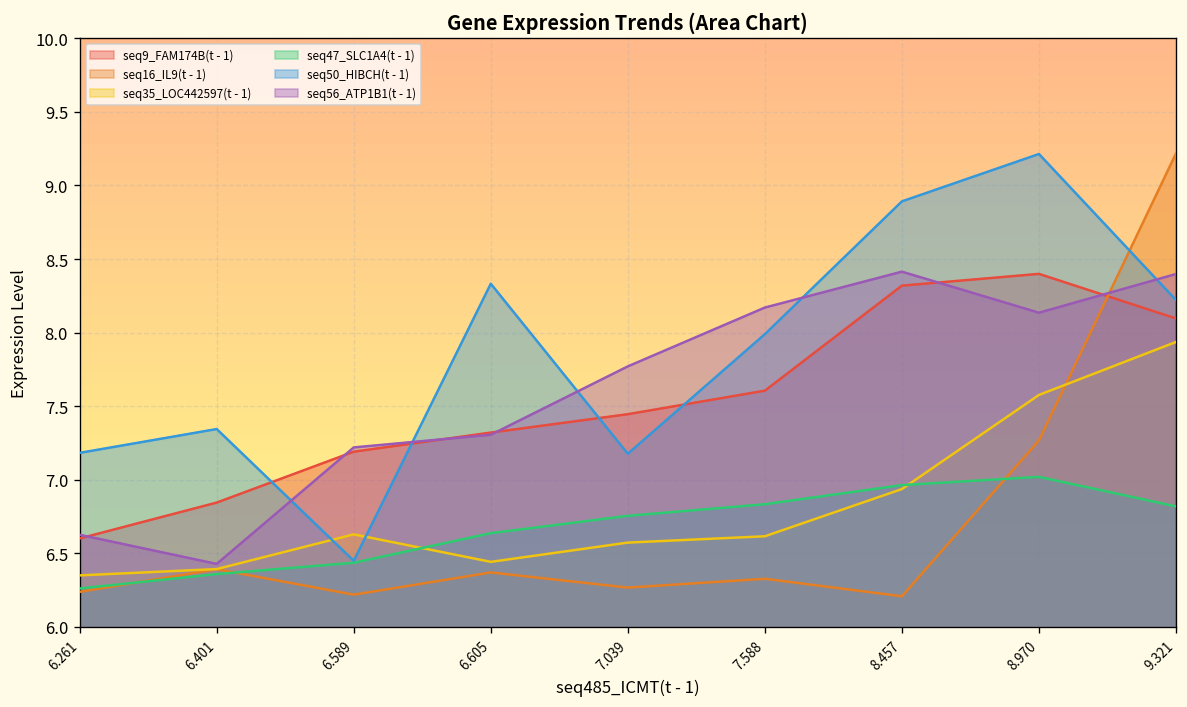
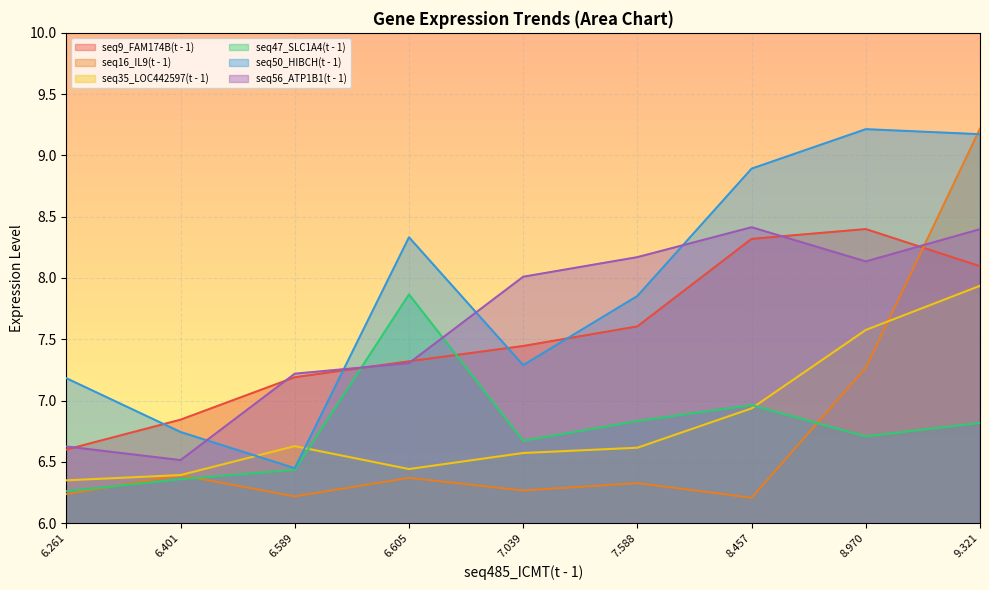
  {
    "seq47_SLC1A4(t - 1)": {
      "6.261": 6.26,
      "6.401": 6.36,
-     "6.605": 6.64,
-     "7.039": 6.75,
+     "6.605": 7.87,
+     "7.039": 6.67,
      "7.588": 6.83,
      "8.457": 6.96,
-     "8.970": 7.02,
+     "8.970": 6.71,
      "9.321": 6.82
    },
    "seq50_HIBCH(t - 1)": {
      "6.261": 7.18,
-     "6.401": 7.34,
+     "6.401": 6.74,
      "6.605": 8.33,
-     "7.039": 7.18,
-     "7.588": 7.99,
+     "7.039": 7.29,
+     "7.588": 7.85,
      "8.457": 8.89,
      "8.970": 9.21,
-     "9.321": 8.22
+     "9.321": 9.17
    },
    "seq56_ATP1B1(t - 1)": {
      "6.261": 6.63,
-     "6.401": 6.43,
+     "6.401": 6.51,
      "6.589": 7.22,
-     "7.039": 7.77,
+     "7.039": 8.01,
      "7.588": 8.17,
      "8.457": 8.41,
      "8.970": 8.14,
      "9.321": 8.40
    }
  }
